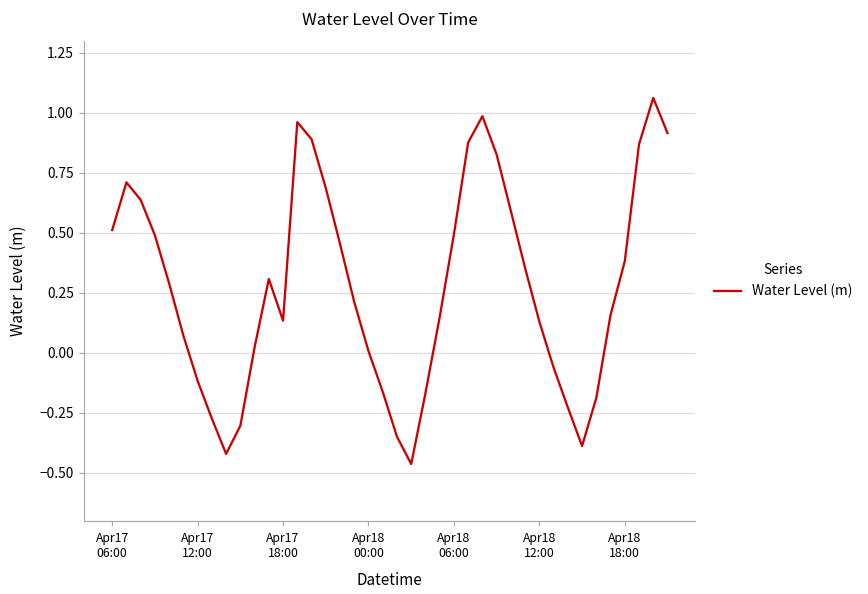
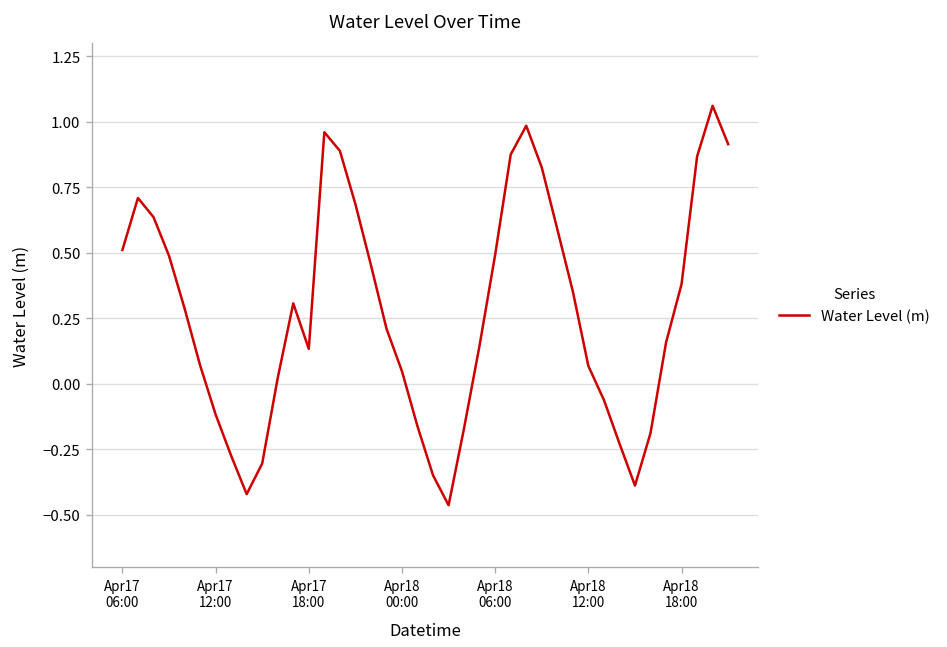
  {
    "Apr17 06:00": 0.51,
    "Apr17 12:00": -0.12,
    "Apr17 18:00": 0.13,
-   "Apr18 00:00": 0.01,
+   "Apr18 00:00": 0.05,
    "Apr18 06:00": 0.49,
-   "Apr18 12:00": 0.13,
+   "Apr18 12:00": 0.07,
    "Apr18 18:00": 0.38
  }
